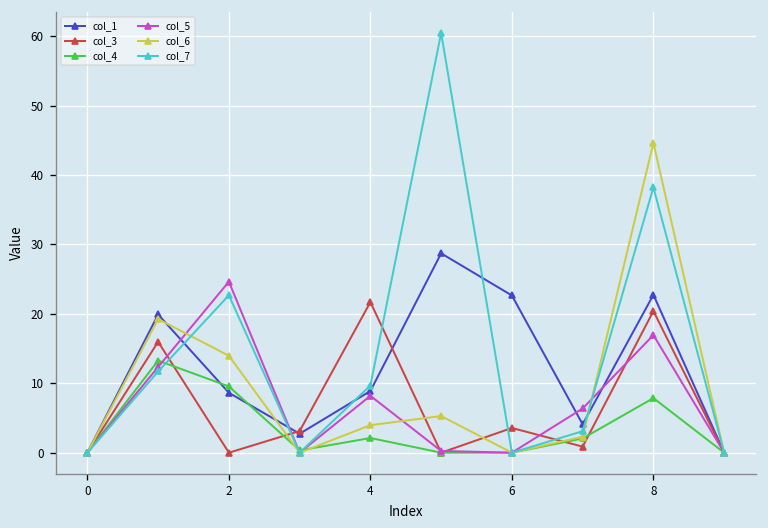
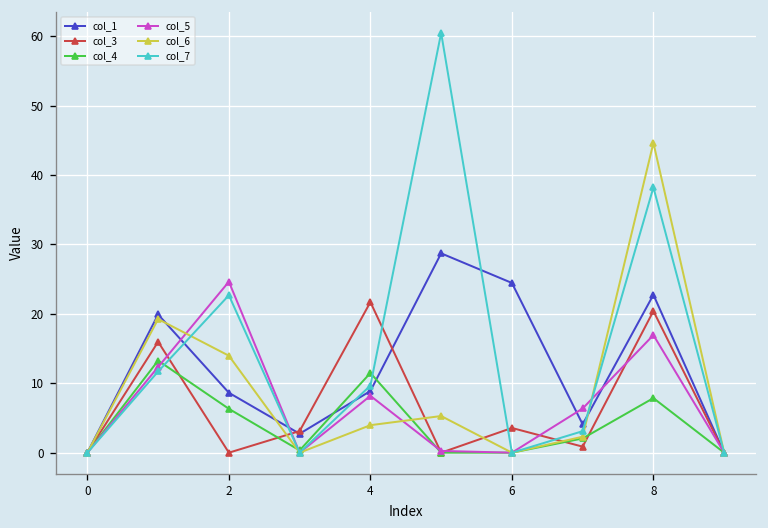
  {
    "col_1": {
      "2": 9,
      "4": 9,
-     "6": 23,
+     "6": 24,
      "8": 23
    },
    "col_3": {
      "2": 0,
      "4": 22,
      "6": 4,
      "8": 20
    },
    "col_4": {
-     "2": 10,
-     "4": 2,
+     "2": 6,
+     "4": 11,
      "8": 8
    },
    "col_5": {
      "2": 25,
      "4": 8,
      "8": 17
    },
    "col_6": {
      "2": 14,
      "4": 4,
      "8": 45
    },
    "col_7": {
      "2": 23,
      "4": 10,
      "8": 38
    }
  }
